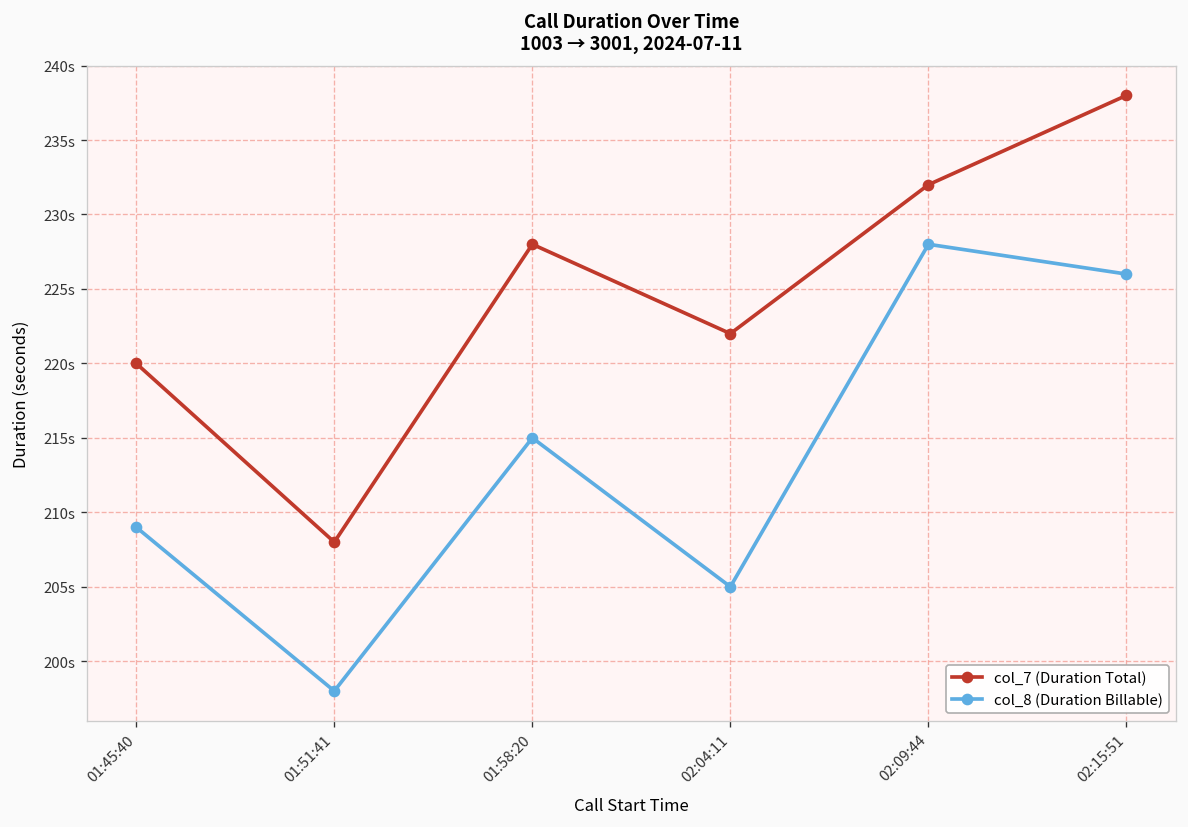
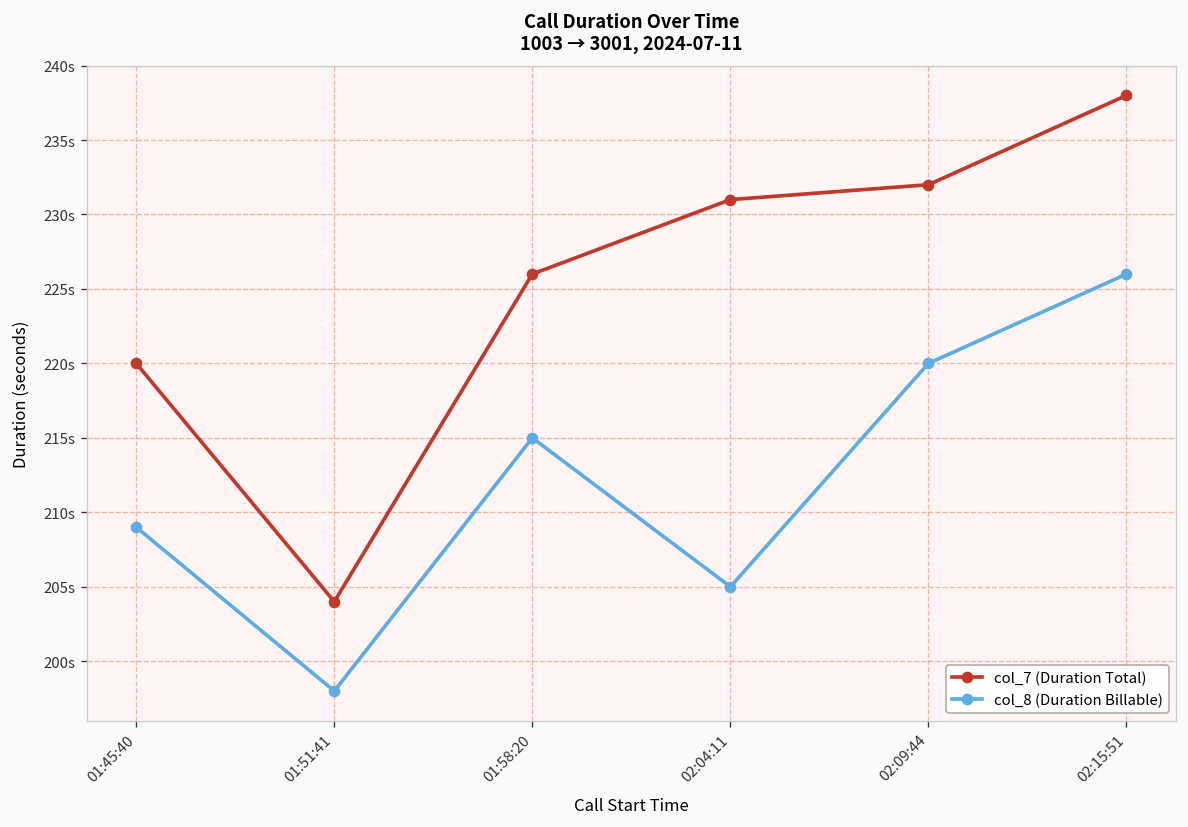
  {
    "col_7 (Duration Total)": {
      "01:45:40": "220s",
-     "01:51:41": "208s",
-     "01:58:20": "228s",
-     "02:04:11": "222s",
+     "01:51:41": "204s",
+     "01:58:20": "226s",
+     "02:04:11": "231s",
      "02:09:44": "232s",
      "02:15:51": "238s"
    },
    "col_8 (Duration Billable)": {
      "01:45:40": "209s",
      "01:51:41": "198s",
      "01:58:20": "215s",
      "02:04:11": "205s",
-     "02:09:44": "228s",
+     "02:09:44": "220s",
      "02:15:51": "226s"
    }
  }
